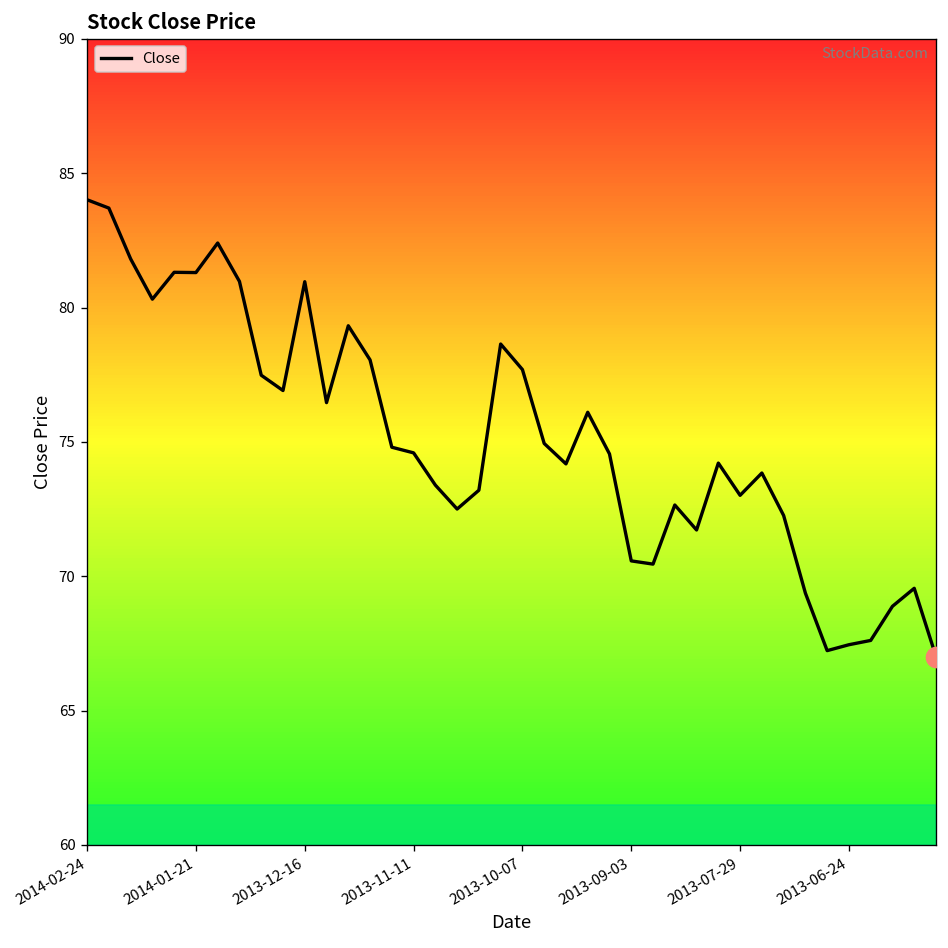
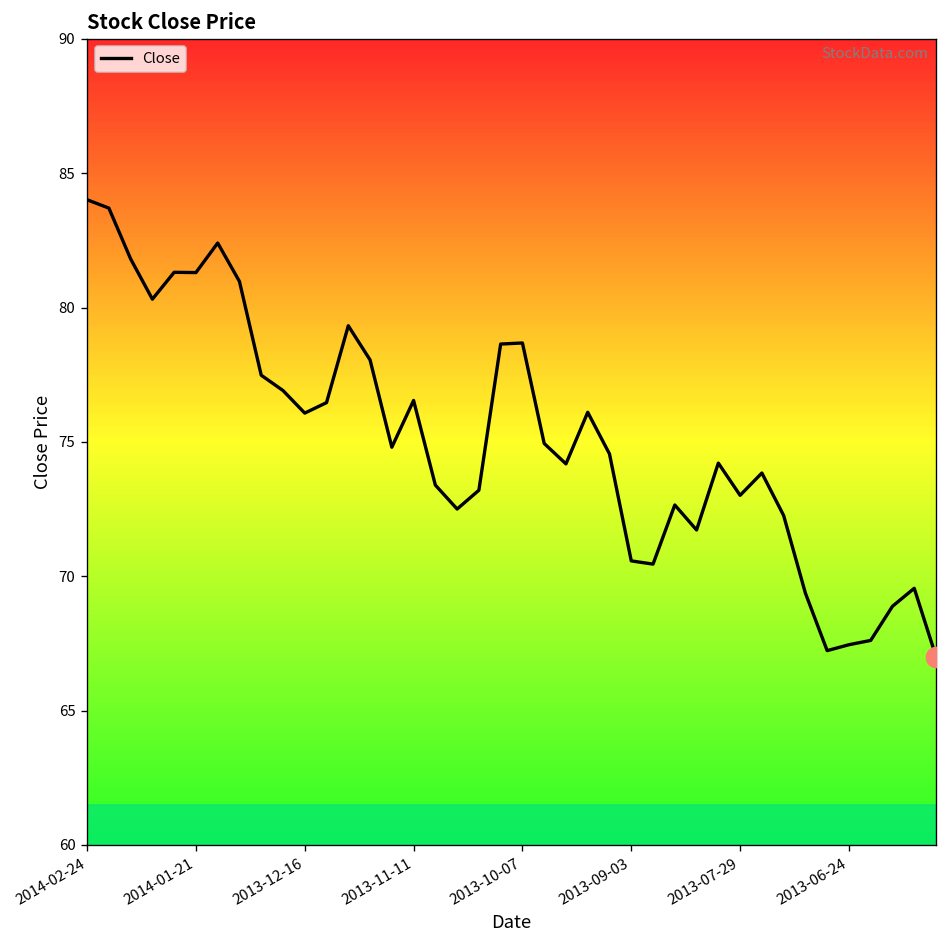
  {
    "Close": {
      "2014-02-24": 84.0,
      "2014-01-21": 81.3,
-     "2013-12-16": 81.0,
-     "2013-11-11": 74.6,
-     "2013-10-07": 77.7,
+     "2013-12-16": 76.1,
+     "2013-11-11": 76.5,
+     "2013-10-07": 78.7,
      "2013-09-03": 70.6,
      "2013-07-29": 73.0,
      "2013-06-24": 67.5
    }
  }
